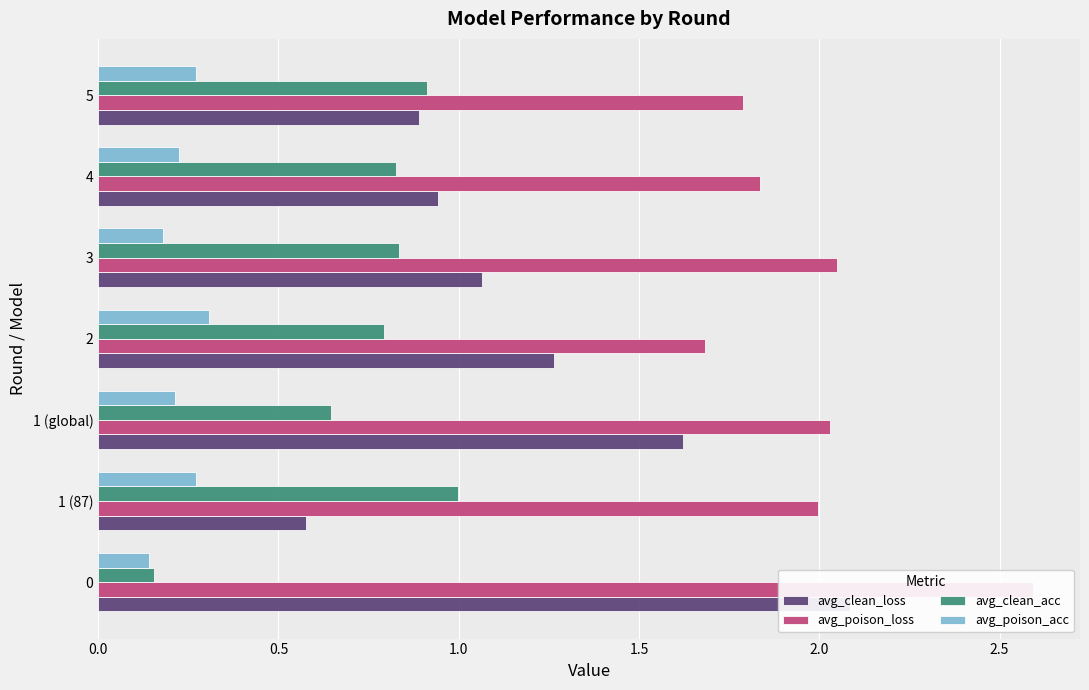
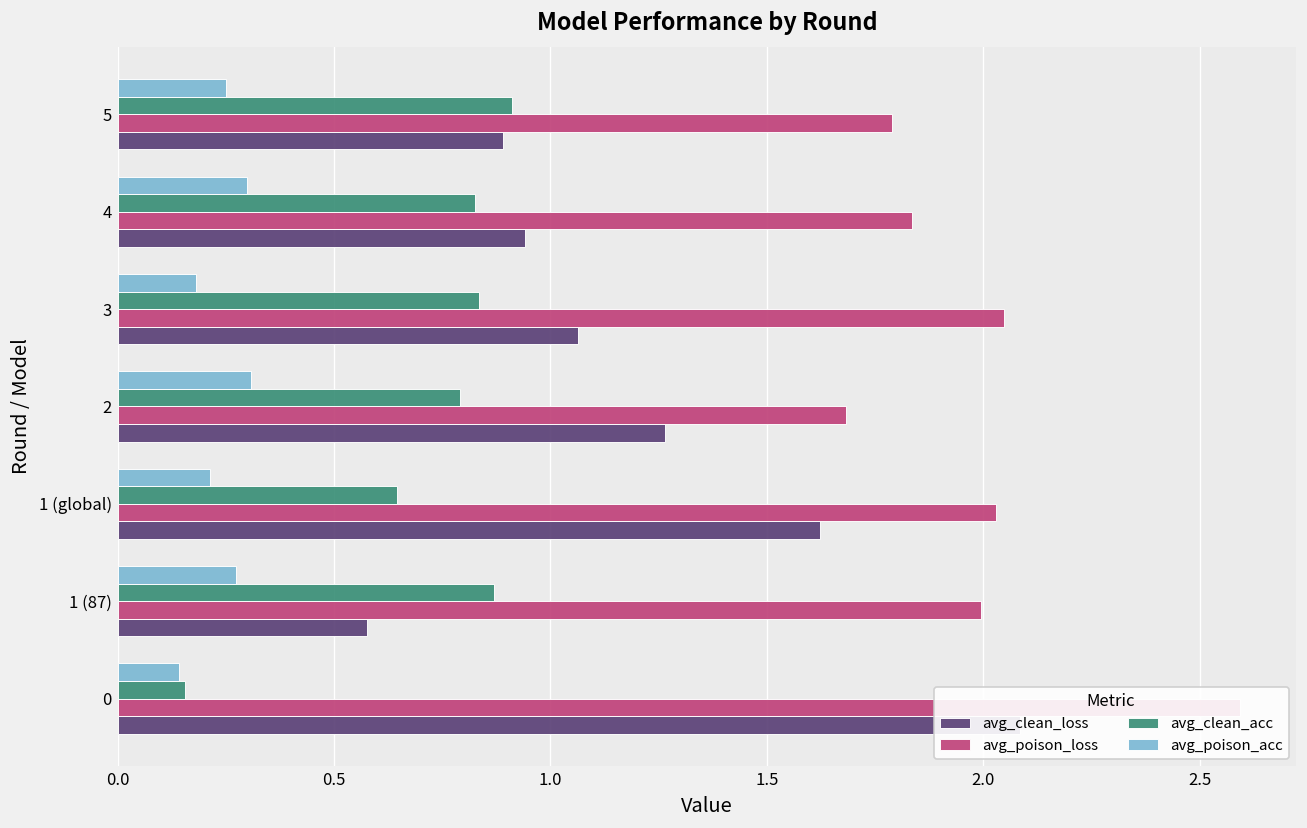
  {
    "avg_clean_loss": {
      "5": 0.89,
      "4": 0.94,
      "3": 1.06,
      "2": 1.26,
      "1 (global)": 1.62,
      "1 (87)": 0.58
    },
    "avg_poison_loss": {
      "5": 1.79,
      "4": 1.84,
      "3": 2.05,
      "2": 1.68,
      "1 (global)": 2.03,
      "1 (87)": 2.00
    },
    "avg_clean_acc": {
      "5": 0.91,
      "4": 0.83,
      "3": 0.83,
      "2": 0.79,
      "1 (global)": 0.64,
-     "1 (87)": 1.00,
+     "1 (87)": 0.87,
      "0": 0.15
    },
    "avg_poison_acc": {
-     "5": 0.27,
-     "4": 0.23,
+     "5": 0.25,
+     "4": 0.30,
      "3": 0.18,
      "2": 0.31,
      "1 (global)": 0.21,
      "1 (87)": 0.27,
      "0": 0.14
    }
  }
